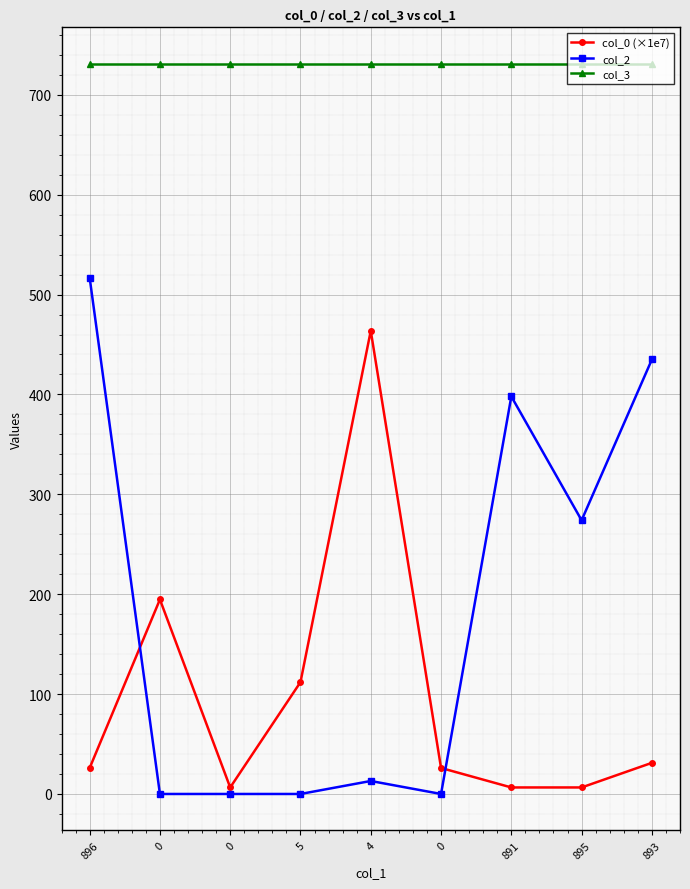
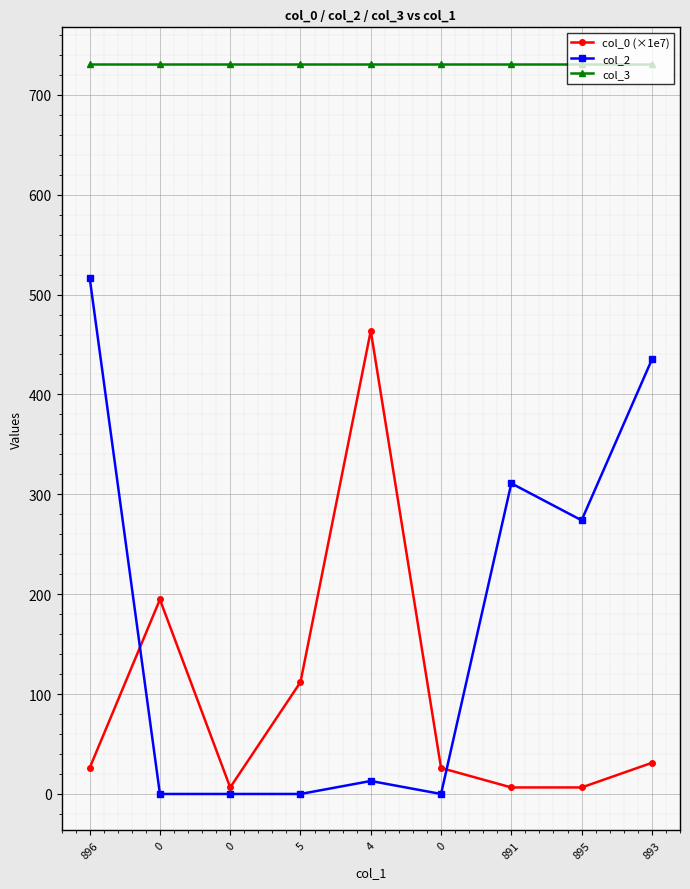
  {
    "col_0 (×1e7)": {
      "896": 30,
      "5": 110,
      "4": 460,
      "891": 10,
      "895": 10,
      "893": 30
    },
    "col_2": {
      "896": 520,
      "5": 0,
      "4": 10,
-     "891": 400,
+     "891": 310,
      "895": 270,
      "893": 440
    },
    "col_3": {
      "896": 730,
      "5": 730,
      "4": 730,
      "891": 730
    }
  }
